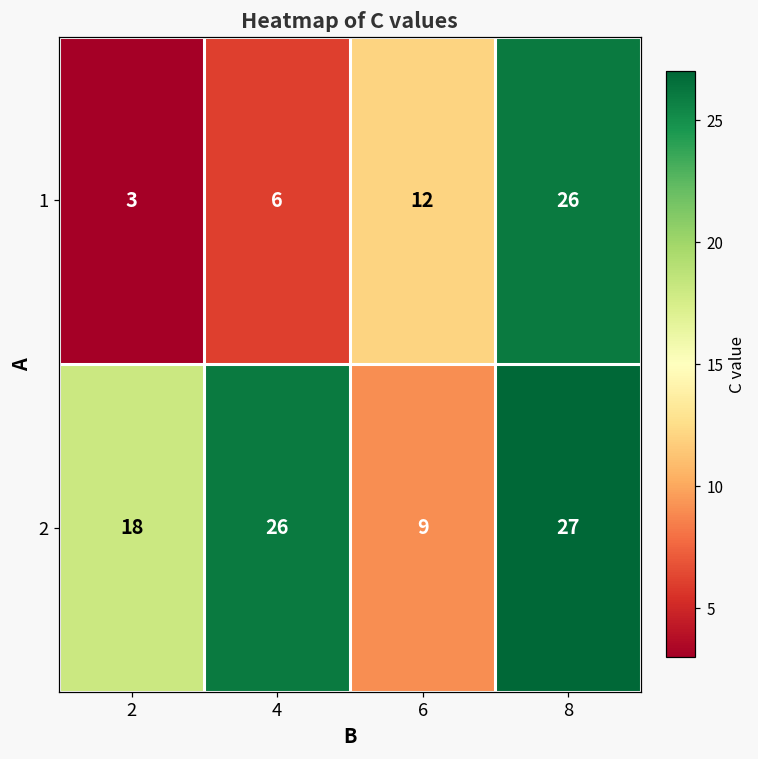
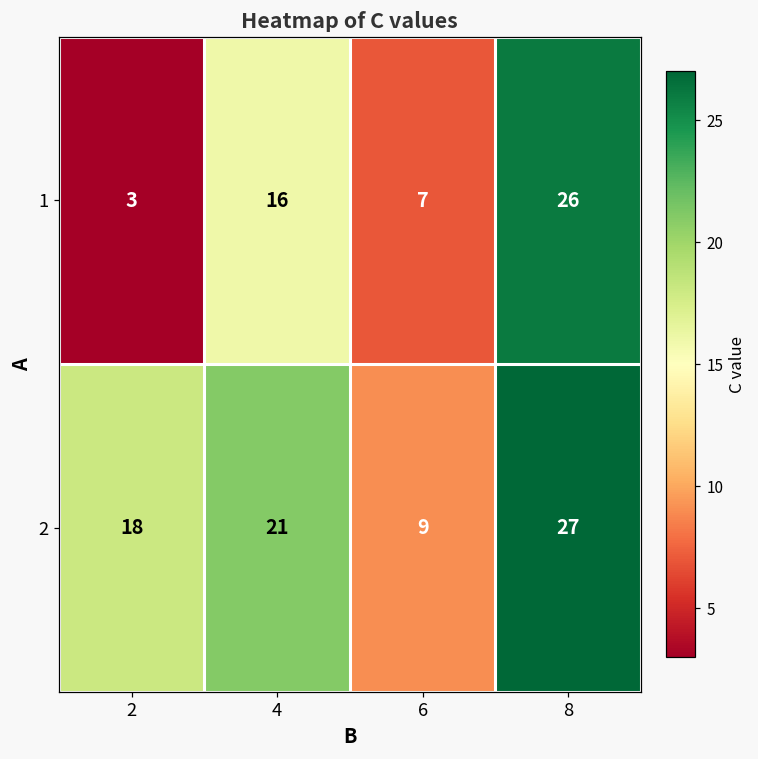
  {
    "1": {
      "2": 3,
-     "4": 6,
-     "6": 12,
+     "4": 16,
+     "6": 7,
      "8": 26
    },
    "2": {
      "2": 18,
-     "4": 26,
+     "4": 21,
      "6": 9,
      "8": 27
    }
  }
